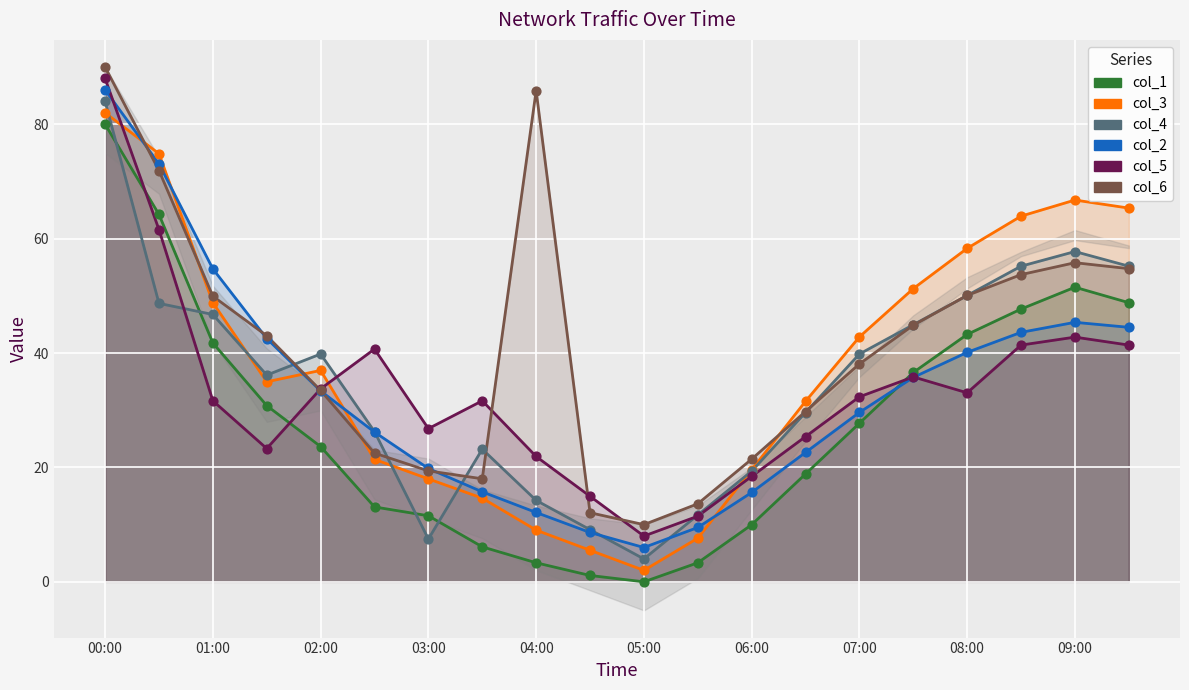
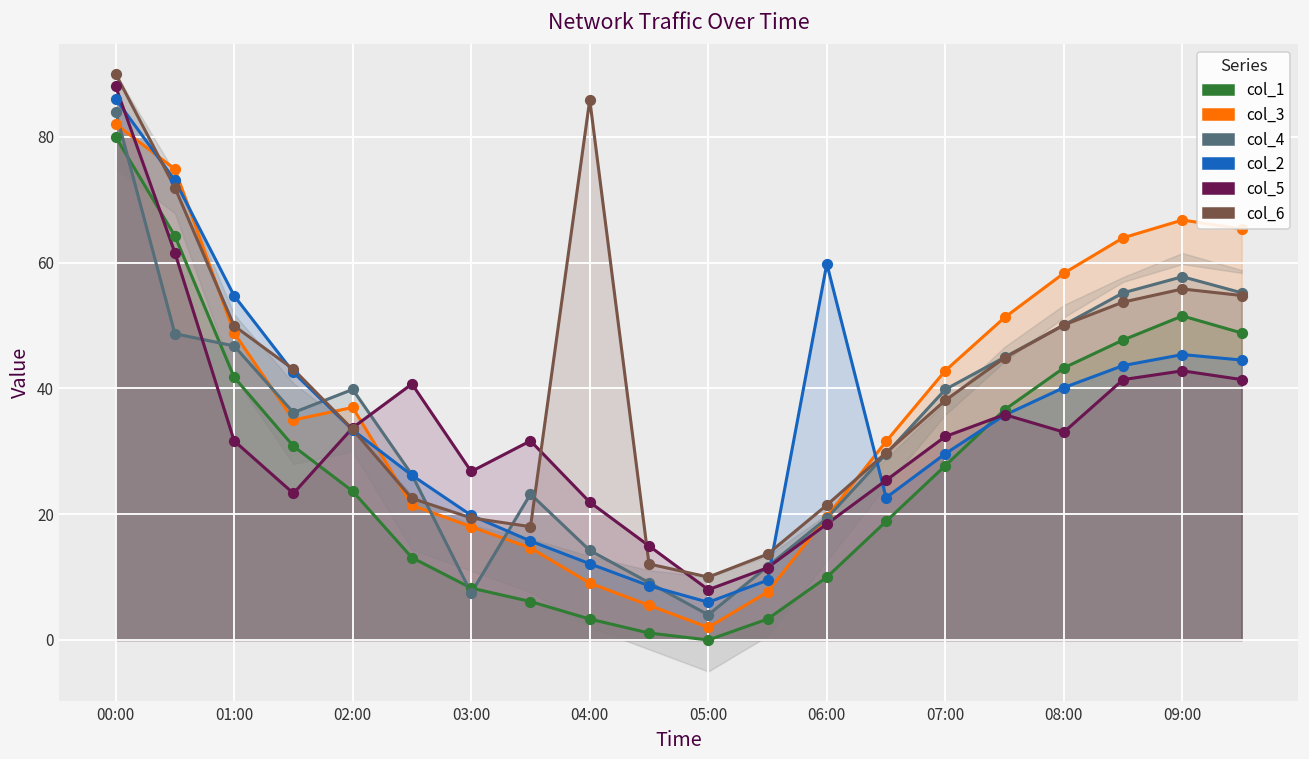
  {
    "col_1": {
      "00:00": 80,
      "01:00": 42,
      "02:00": 24,
-     "03:00": 12,
+     "03:00": 8,
      "04:00": 3,
      "05:00": 0,
      "06:00": 10,
      "07:00": 28,
      "08:00": 43,
      "09:00": 52
    },
    "col_3": {
      "00:00": 82,
      "01:00": 49,
      "02:00": 37,
      "04:00": 9,
      "05:00": 2,
      "07:00": 43,
      "08:00": 58,
      "09:00": 67
    },
    "col_2": {
      "00:00": 86,
      "01:00": 55,
      "04:00": 12,
      "05:00": 6,
-     "06:00": 16,
+     "06:00": 60,
      "07:00": 30,
      "08:00": 40,
      "09:00": 45
    },
    "col_5": {
      "00:00": 88,
      "01:00": 32,
      "03:00": 27,
      "04:00": 22,
      "05:00": 8,
      "06:00": 18,
      "07:00": 32,
      "08:00": 33,
      "09:00": 43
    },
    "col_6": {
      "01:00": 50,
      "04:00": 86,
      "06:00": 21,
      "09:00": 56
    }
  }
